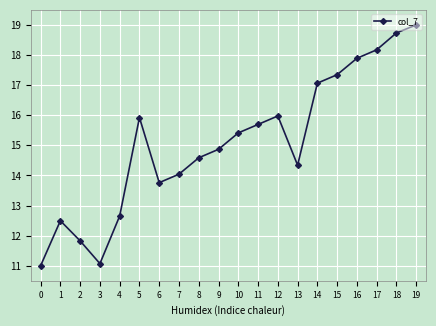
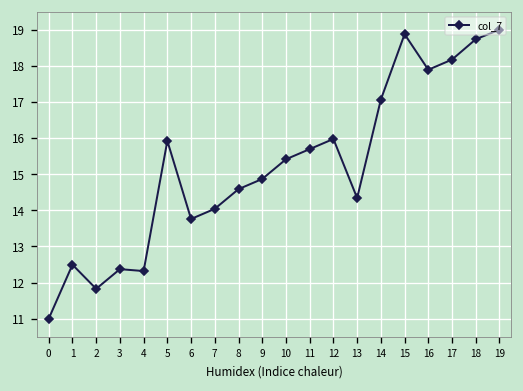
  {
    "0": 11.0,
    "1": 12.5,
    "2": 11.8,
-   "3": 11.1,
-   "4": 12.7,
+   "3": 12.4,
+   "4": 12.3,
    "5": 15.9,
    "6": 13.8,
    "7": 14.0,
    "8": 14.6,
    "9": 14.9,
    "10": 15.4,
    "11": 15.7,
    "12": 16.0,
    "13": 14.3,
    "14": 17.1,
-   "15": 17.3,
+   "15": 18.9,
    "16": 17.9,
    "17": 18.2,
    "18": 18.7
  }
